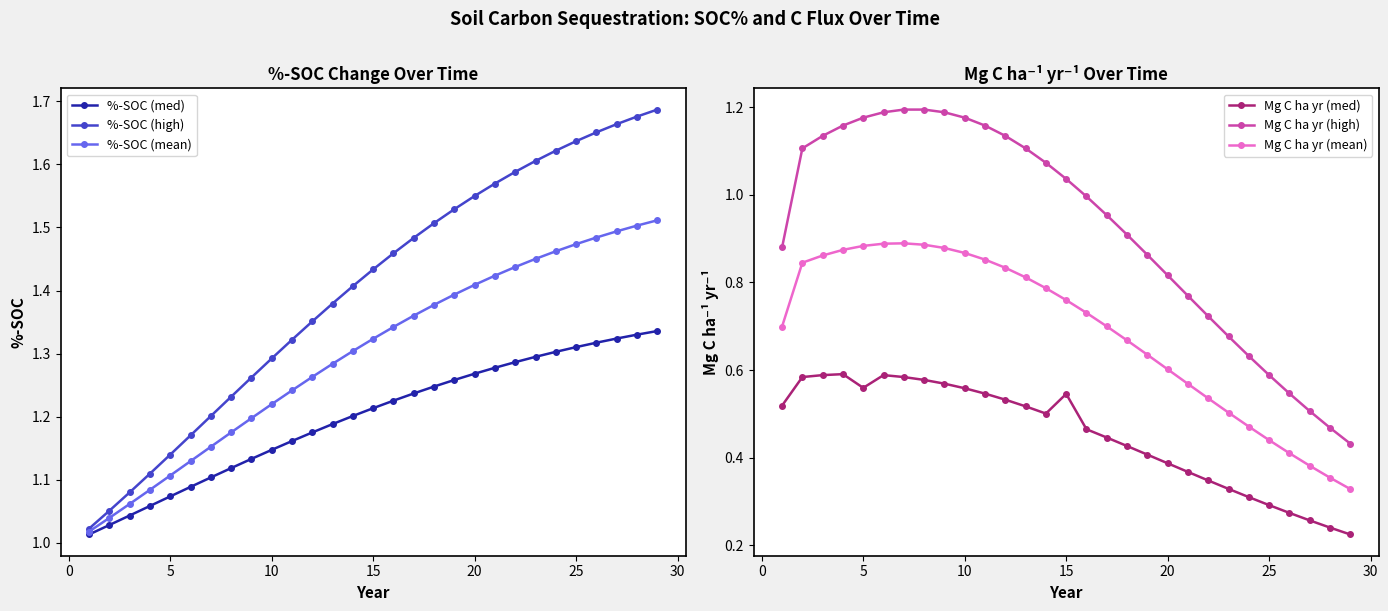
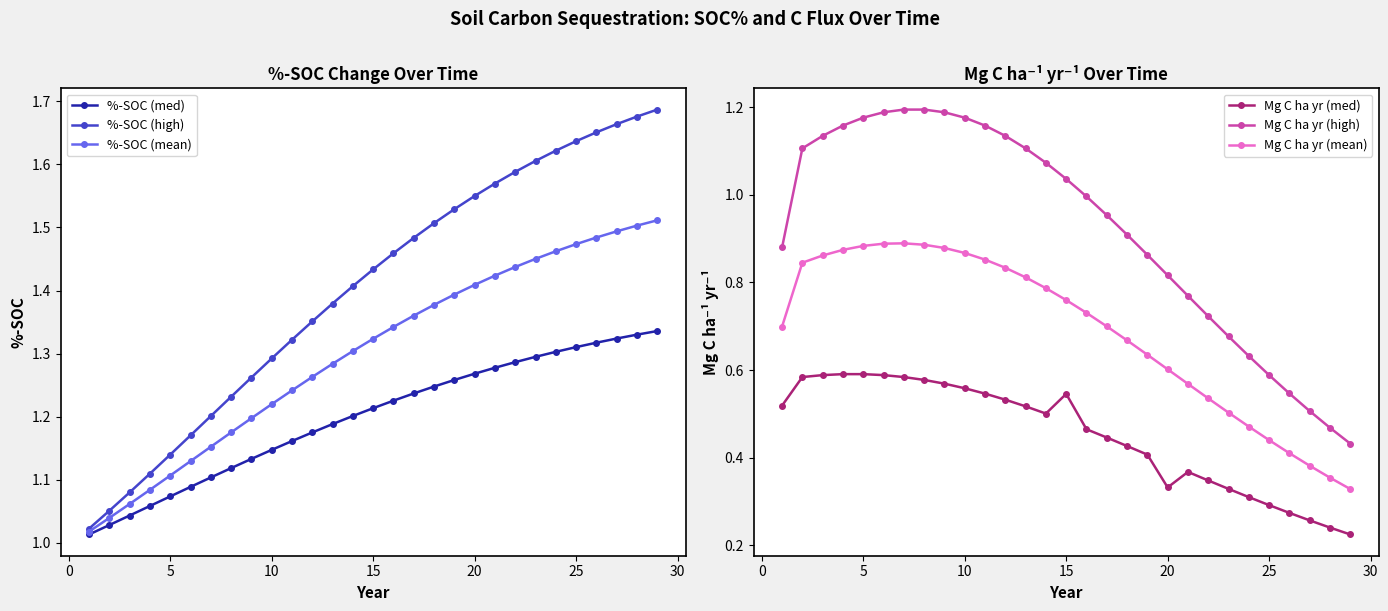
  {
    "Mg C ha⁻¹ yr⁻¹ Over Time": {
      "Mg C ha yr (med)": {
-       "5": 0.56,
+       "5": 0.59,
        "10": 0.56,
        "15": 0.55,
-       "20": 0.39,
+       "20": 0.33,
        "25": 0.29
      }
    }
  }
